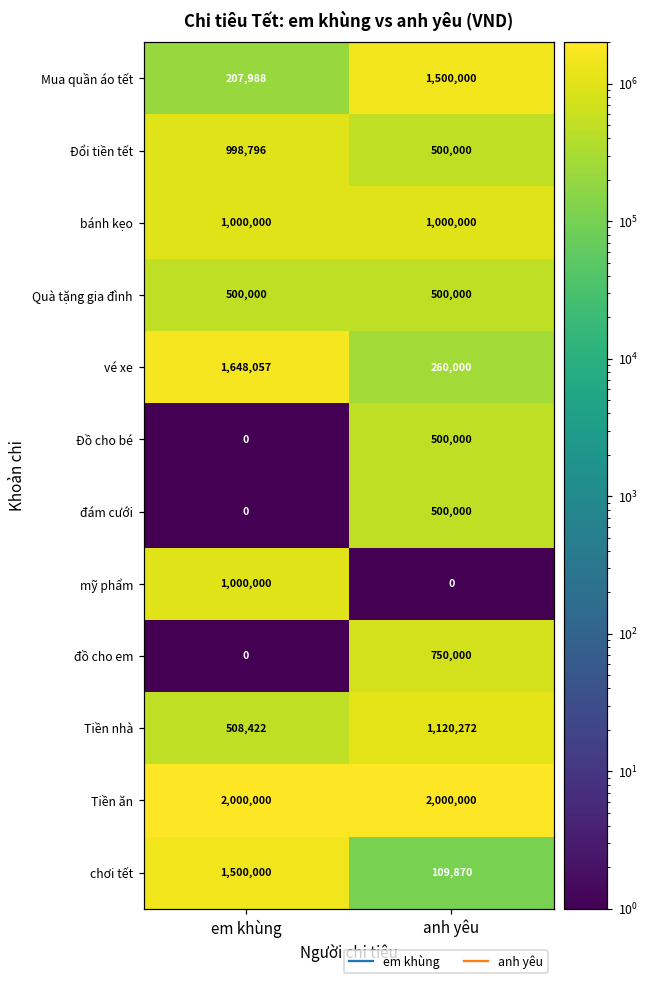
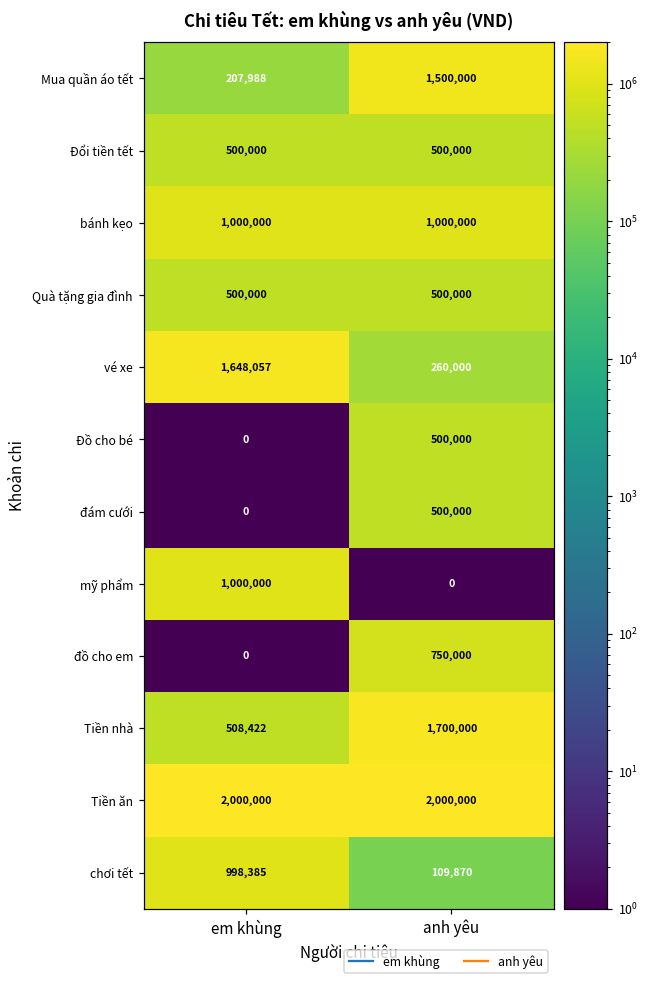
  {
    "Mua quần áo tết": {
      "em khùng": "207,988",
      "anh yêu": "1,500,000"
    },
    "Đổi tiền tết": {
-     "em khùng": "998,796",
+     "em khùng": "500,000",
      "anh yêu": "500,000"
    },
    "bánh kẹo": {
      "em khùng": "1,000,000",
      "anh yêu": "1,000,000"
    },
    "Quà tặng gia đình": {
      "em khùng": "500,000",
      "anh yêu": "500,000"
    },
    "vé xe": {
      "em khùng": "1,648,057",
      "anh yêu": "260,000"
    },
    "Đồ cho bé": {
      "em khùng": "0",
      "anh yêu": "500,000"
    },
    "đám cưới": {
      "em khùng": "0",
      "anh yêu": "500,000"
    },
    "mỹ phẩm": {
      "em khùng": "1,000,000",
      "anh yêu": "0"
    },
    "đồ cho em": {
      "em khùng": "0",
      "anh yêu": "750,000"
    },
    "Tiền nhà": {
      "em khùng": "508,422",
-     "anh yêu": "1,120,272"
+     "anh yêu": "1,700,000"
    },
    "Tiền ăn": {
      "em khùng": "2,000,000",
      "anh yêu": "2,000,000"
    },
    "chơi tết": {
-     "em khùng": "1,500,000",
+     "em khùng": "998,385",
      "anh yêu": "109,870"
    }
  }
